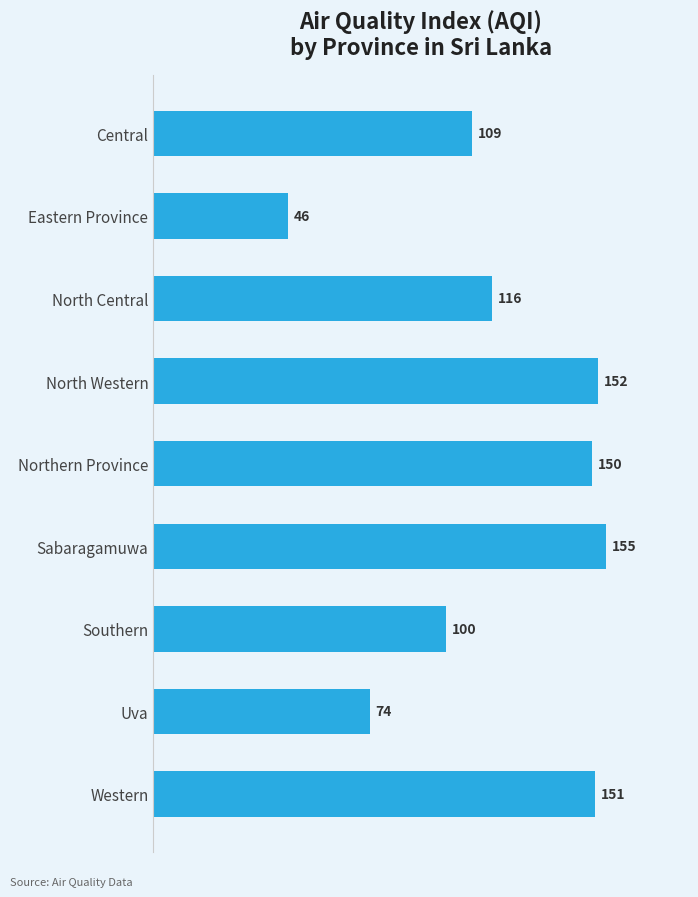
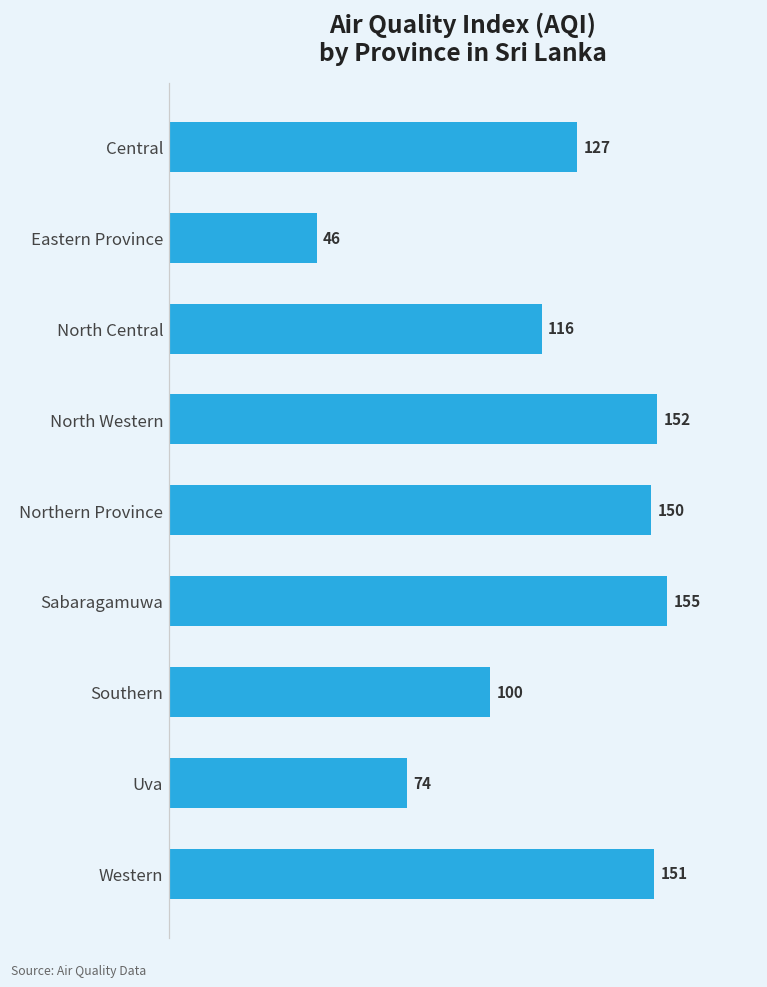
  {
-   "Central": 109,
+   "Central": 127,
    "Eastern Province": 46,
    "North Central": 116,
    "North Western": 152,
    "Northern Province": 150,
    "Sabaragamuwa": 155,
    "Southern": 100,
    "Uva": 74,
    "Western": 151
  }
